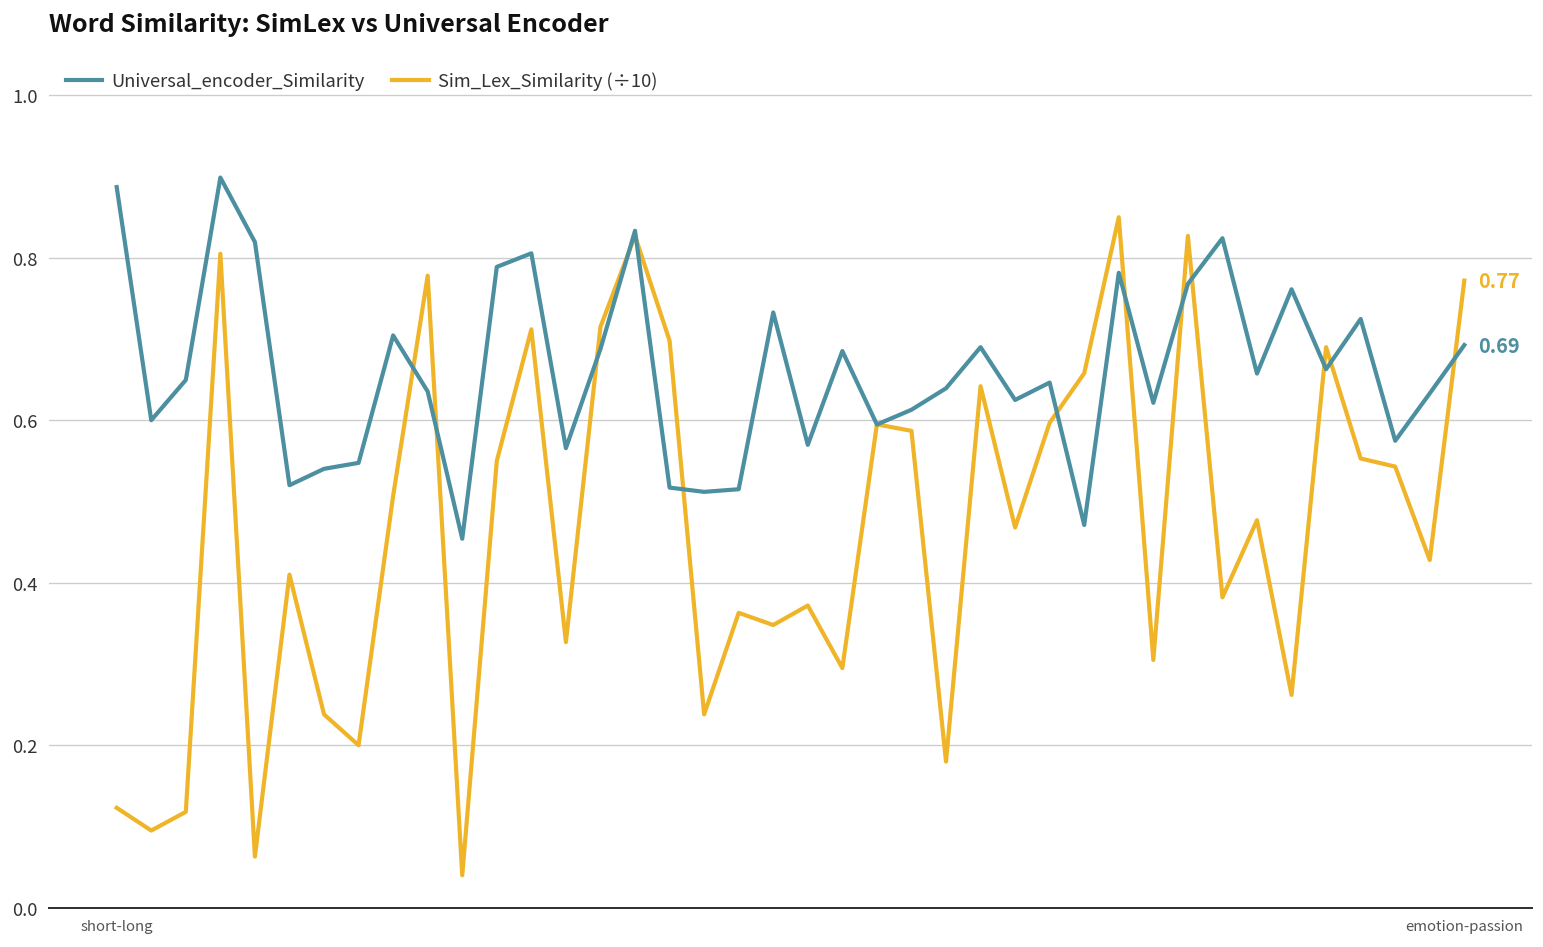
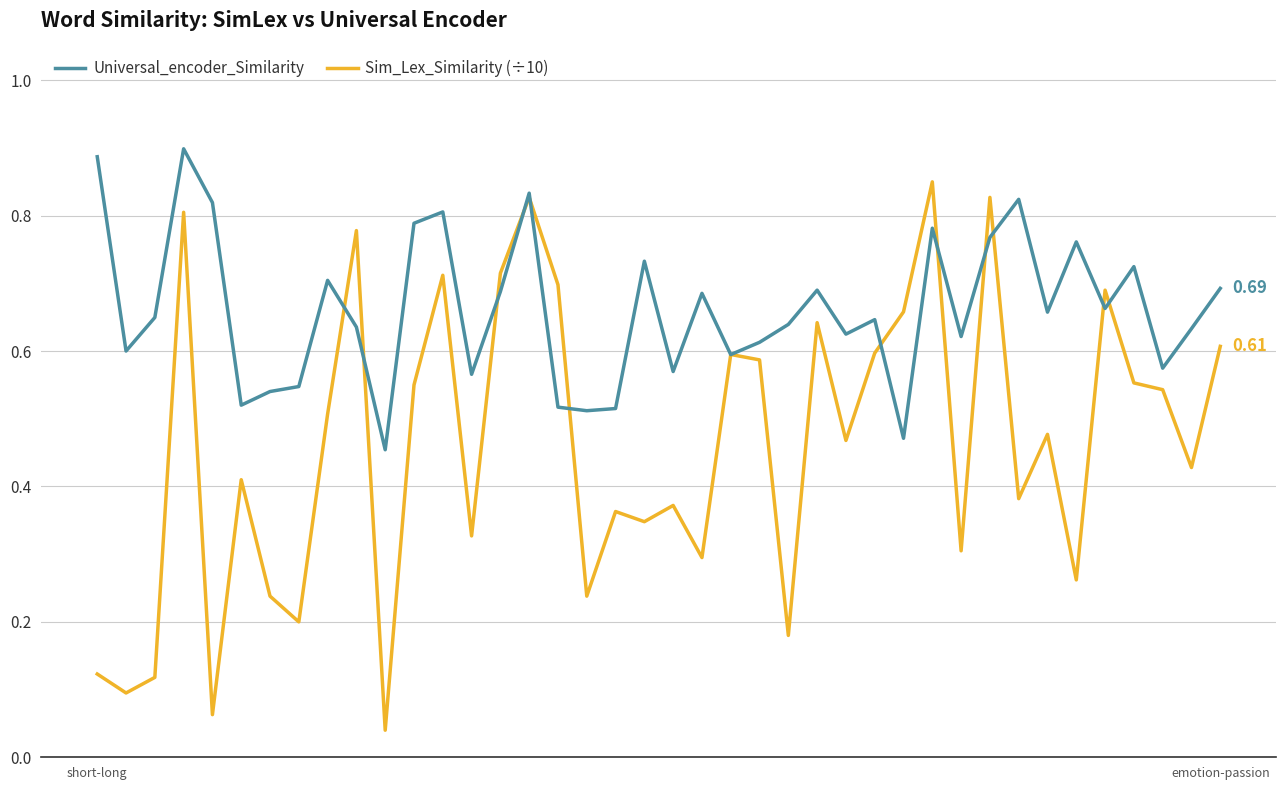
  {
    "Universal_encoder_Similarity": {
      "emotion-passion": 0.69
    },
    "Sim_Lex_Similarity (÷10)": {
-     "emotion-passion": 0.77
+     "emotion-passion": 0.61
    }
  }
